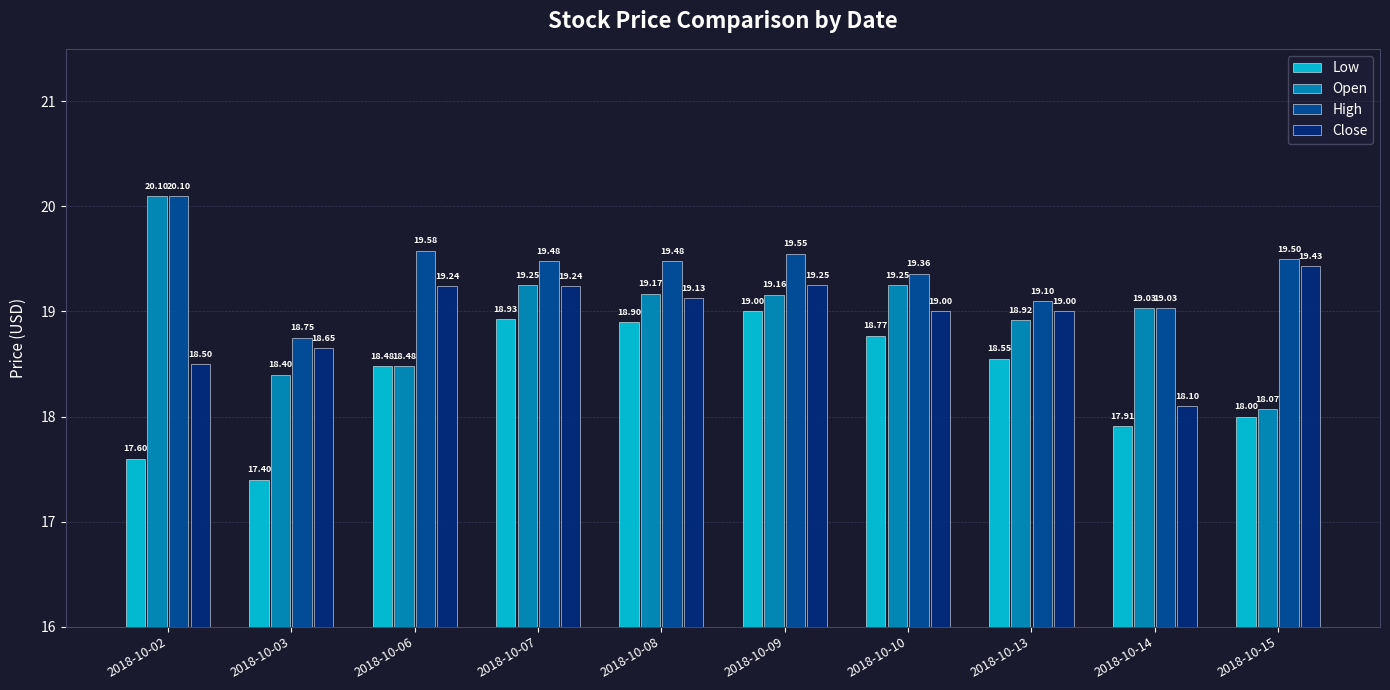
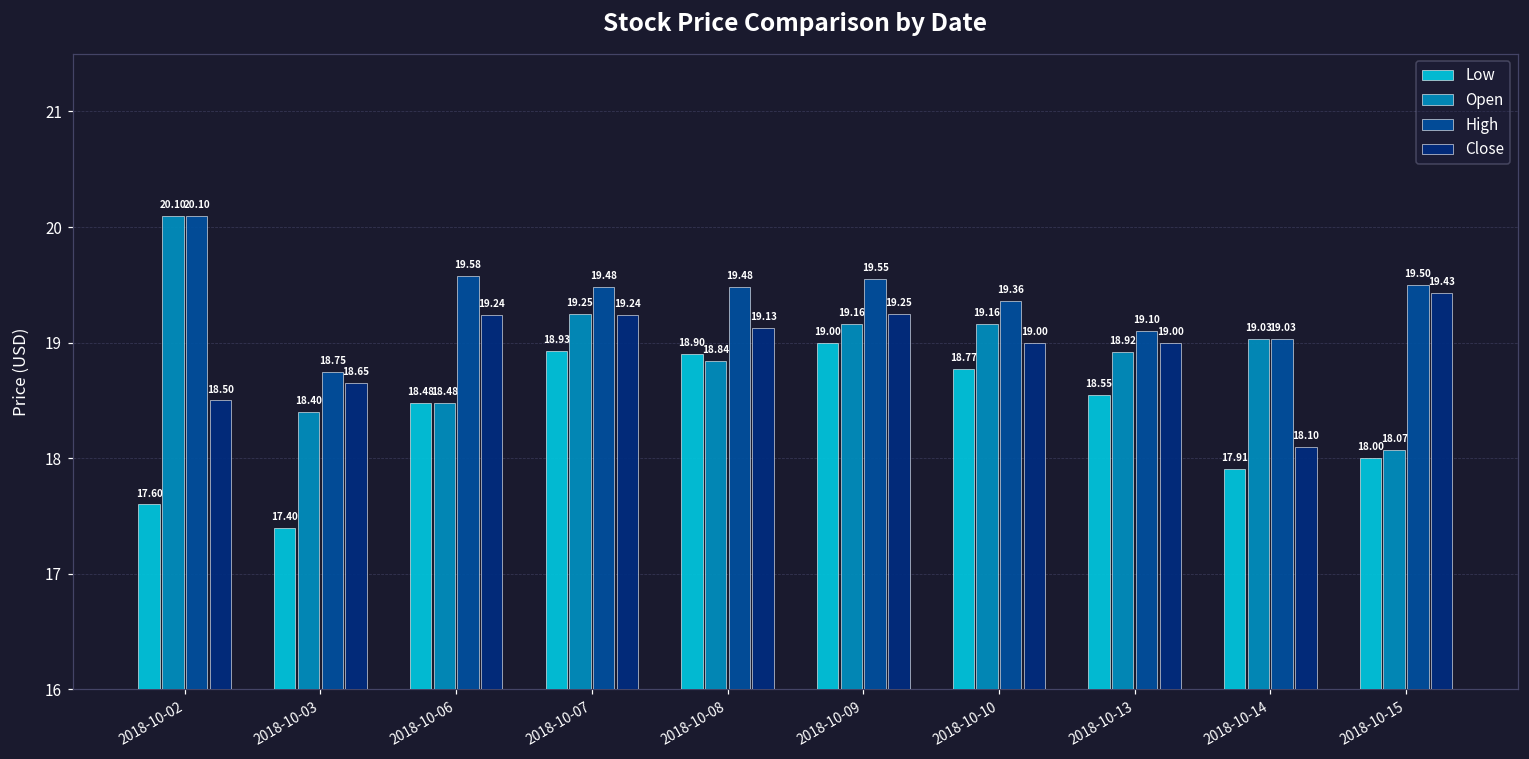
  {
    "Low": {
      "2018-10-02": 17.60,
      "2018-10-03": 17.40,
      "2018-10-06": 18.48,
      "2018-10-07": 18.93,
      "2018-10-08": 18.90,
      "2018-10-09": 19.00,
      "2018-10-10": 18.77,
      "2018-10-13": 18.55,
      "2018-10-14": 17.91,
      "2018-10-15": 18.00
    },
    "Open": {
      "2018-10-02": 20.10,
      "2018-10-03": 18.40,
      "2018-10-06": 18.48,
      "2018-10-07": 19.25,
-     "2018-10-08": 19.17,
+     "2018-10-08": 18.84,
      "2018-10-09": 19.16,
-     "2018-10-10": 19.25,
+     "2018-10-10": 19.16,
      "2018-10-13": 18.92,
      "2018-10-14": 19.03,
      "2018-10-15": 18.07
    }
  }
